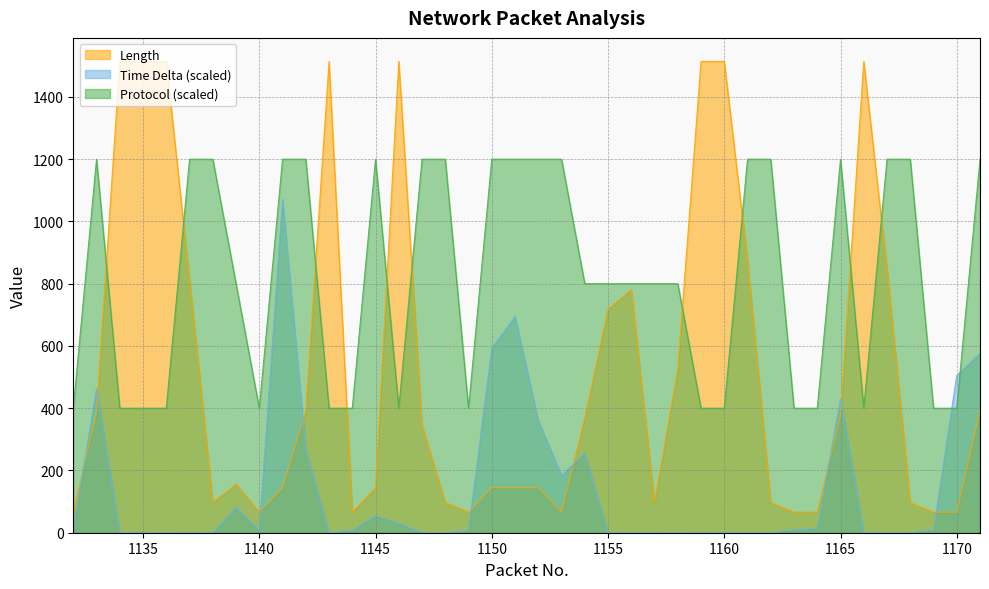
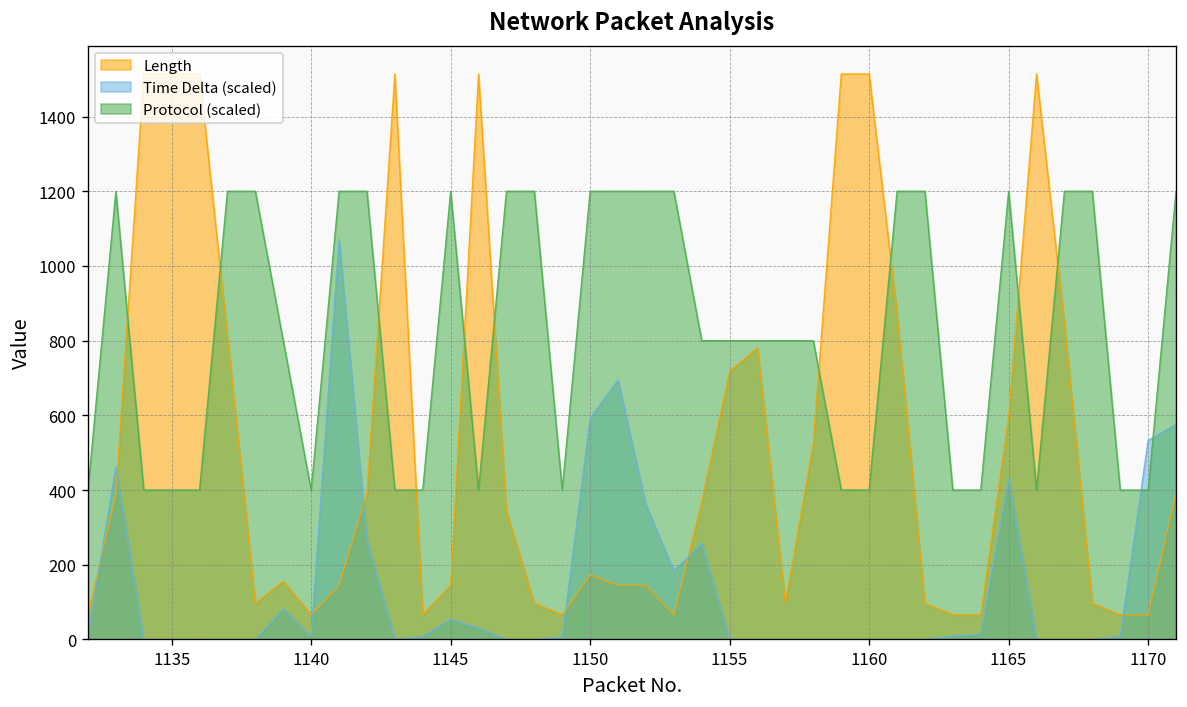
  {
    "Length": {
      "1140": 70,
      "1145": 150,
-     "1150": 150,
+     "1150": 170,
      "1155": 720,
      "1160": 1510,
-     "1165": 380,
+     "1165": 600,
      "1170": 70
    },
    "Time Delta (scaled)": {
      "1135": 0,
      "1140": 10,
      "1145": 50,
      "1150": 590,
      "1155": 0,
      "1160": 0,
      "1165": 430,
-     "1170": 510
+     "1170": 530
    },
    "Protocol (scaled)": {
      "1135": 400,
      "1140": 400,
      "1145": 1200,
      "1150": 1200,
      "1155": 800,
      "1160": 400,
      "1165": 1200,
      "1170": 400
    }
  }
